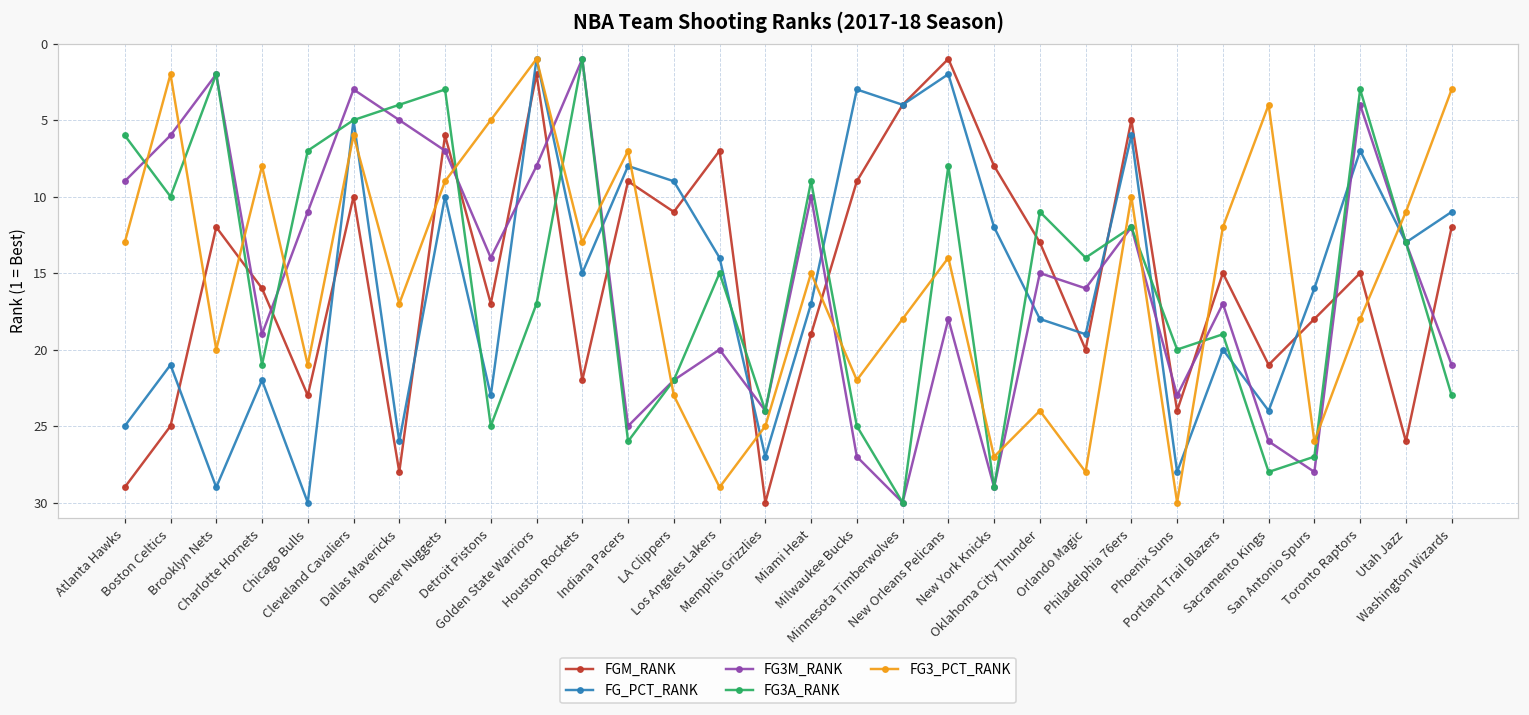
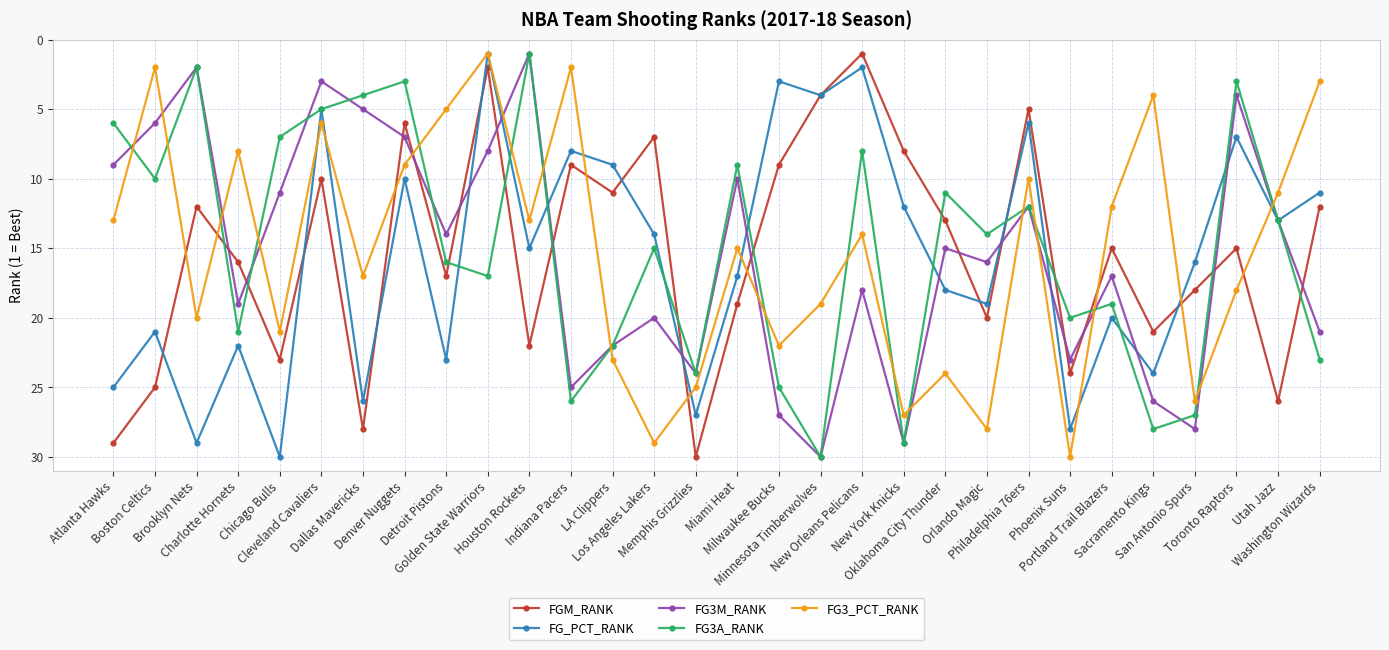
  {
    "FGM_RANK": {
      "Atlanta Hawks": 29,
      "Boston Celtics": 25,
      "Brooklyn Nets": 12,
      "Charlotte Hornets": 16,
      "Chicago Bulls": 23,
      "Cleveland Cavaliers": 10,
      "Dallas Mavericks": 28,
      "Denver Nuggets": 6,
      "Detroit Pistons": 17,
      "Golden State Warriors": 2,
      "Houston Rockets": 22,
      "Indiana Pacers": 9,
      "LA Clippers": 11,
      "Los Angeles Lakers": 7,
      "Memphis Grizzlies": 30,
      "Miami Heat": 19,
      "Milwaukee Bucks": 9,
      "New Orleans Pelicans": 1,
      "New York Knicks": 8,
      "Oklahoma City Thunder": 13,
      "Orlando Magic": 20,
      "Philadelphia 76ers": 5,
      "Phoenix Suns": 24,
      "Portland Trail Blazers": 15,
      "Sacramento Kings": 21,
      "San Antonio Spurs": 18,
      "Toronto Raptors": 15,
      "Utah Jazz": 26,
      "Washington Wizards": 12
    },
    "FG_PCT_RANK": {
      "Atlanta Hawks": 25,
      "Boston Celtics": 21,
      "Brooklyn Nets": 29,
      "Charlotte Hornets": 22,
      "Chicago Bulls": 30,
      "Dallas Mavericks": 26,
      "Denver Nuggets": 10,
      "Detroit Pistons": 23,
      "Houston Rockets": 15,
      "Indiana Pacers": 8,
      "LA Clippers": 9,
      "Los Angeles Lakers": 14,
      "Memphis Grizzlies": 27,
      "Miami Heat": 17,
      "Milwaukee Bucks": 3,
      "New Orleans Pelicans": 2,
      "New York Knicks": 12,
      "Oklahoma City Thunder": 18,
      "Orlando Magic": 19,
      "Philadelphia 76ers": 6,
      "Phoenix Suns": 28,
      "Portland Trail Blazers": 20,
      "Sacramento Kings": 24,
      "San Antonio Spurs": 16,
      "Toronto Raptors": 7,
      "Washington Wizards": 11
    },
    "FG3M_RANK": {
      "Atlanta Hawks": 9,
      "Boston Celtics": 6,
      "Charlotte Hornets": 19,
      "Chicago Bulls": 11,
      "Cleveland Cavaliers": 3,
      "Dallas Mavericks": 5,
      "Denver Nuggets": 7,
      "Detroit Pistons": 14,
      "Golden State Warriors": 8,
      "Indiana Pacers": 25,
      "Los Angeles Lakers": 20,
      "Miami Heat": 10,
      "Milwaukee Bucks": 27,
      "New Orleans Pelicans": 18,
      "Oklahoma City Thunder": 15,
      "Orlando Magic": 16,
      "Phoenix Suns": 23,
      "Portland Trail Blazers": 17,
      "Sacramento Kings": 26,
      "San Antonio Spurs": 28,
      "Toronto Raptors": 4,
      "Washington Wizards": 21
    },
    "FG3A_RANK": {
      "Atlanta Hawks": 6,
      "Boston Celtics": 10,
      "Charlotte Hornets": 21,
      "Chicago Bulls": 7,
      "Dallas Mavericks": 4,
      "Denver Nuggets": 3,
-     "Detroit Pistons": 25,
+     "Detroit Pistons": 16,
      "Golden State Warriors": 17,
      "Indiana Pacers": 26,
      "Los Angeles Lakers": 15,
      "Miami Heat": 9,
      "Milwaukee Bucks": 25,
      "New Orleans Pelicans": 8,
      "Oklahoma City Thunder": 11,
      "Orlando Magic": 14,
      "Phoenix Suns": 20,
      "Portland Trail Blazers": 19,
      "Sacramento Kings": 28,
      "San Antonio Spurs": 27,
      "Toronto Raptors": 3,
      "Washington Wizards": 23
    },
    "FG3_PCT_RANK": {
      "Atlanta Hawks": 13,
      "Boston Celtics": 2,
      "Brooklyn Nets": 20,
      "Charlotte Hornets": 8,
      "Chicago Bulls": 21,
      "Cleveland Cavaliers": 6,
      "Dallas Mavericks": 17,
      "Denver Nuggets": 9,
      "Detroit Pistons": 5,
      "Houston Rockets": 13,
-     "Indiana Pacers": 7,
+     "Indiana Pacers": 2,
      "LA Clippers": 23,
      "Los Angeles Lakers": 29,
      "Memphis Grizzlies": 25,
      "Miami Heat": 15,
      "Milwaukee Bucks": 22,
-     "Minnesota Timberwolves": 18,
+     "Minnesota Timberwolves": 19,
      "New Orleans Pelicans": 14,
      "New York Knicks": 27,
      "Oklahoma City Thunder": 24,
      "Orlando Magic": 28,
      "Philadelphia 76ers": 10,
      "Phoenix Suns": 30,
      "Portland Trail Blazers": 12,
      "Sacramento Kings": 4,
      "San Antonio Spurs": 26,
      "Toronto Raptors": 18,
      "Utah Jazz": 11,
      "Washington Wizards": 3
    }
  }
